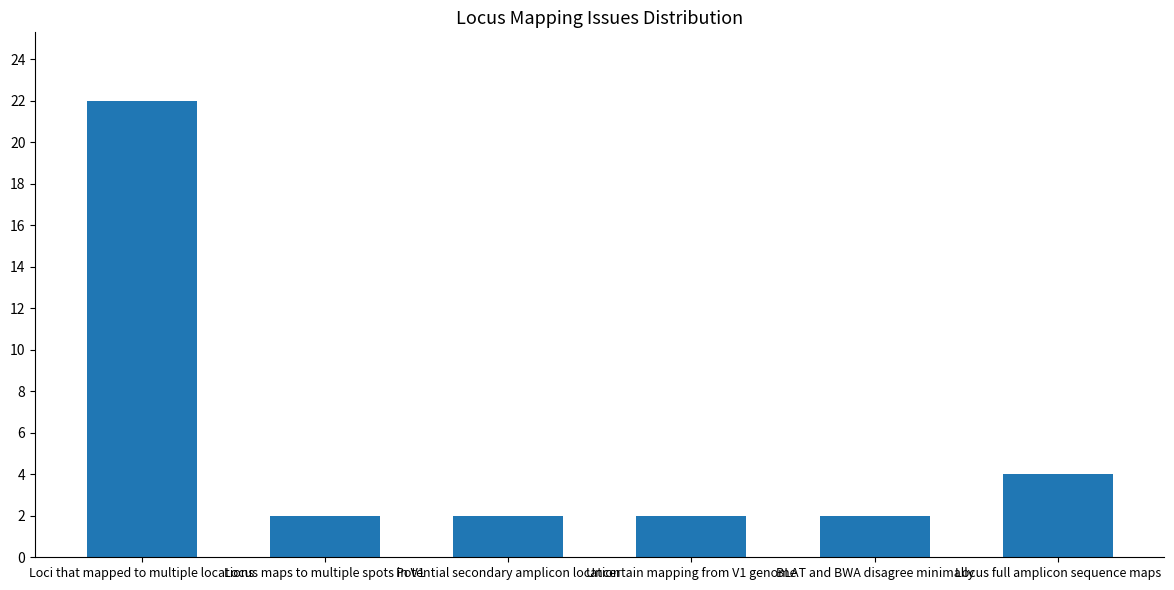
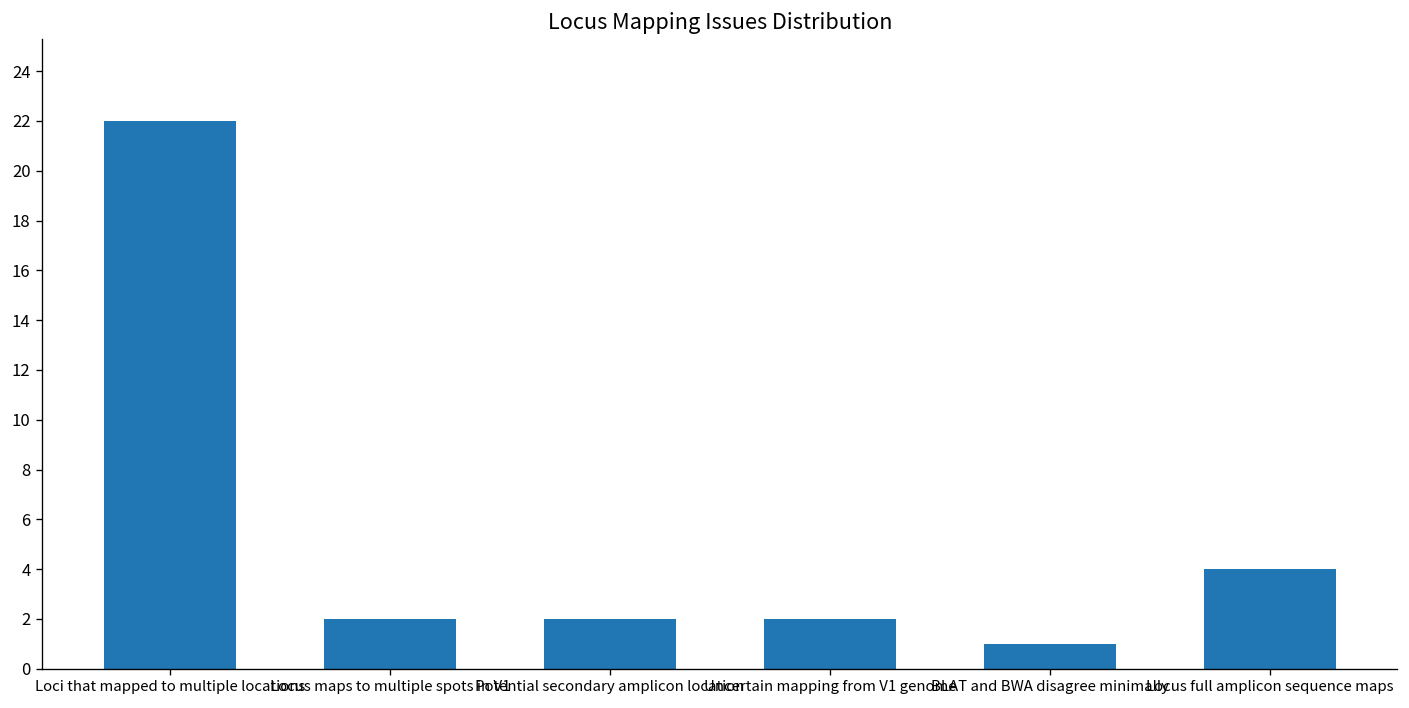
  {
    "Loci that mapped to multiple locations": 22,
    "Locus maps to multiple spots in V1": 2,
-   "BLAT and BWA disagree minimally": 2,
+   "BLAT and BWA disagree minimally": 1,
    "Locus full amplicon sequence maps": 4
  }
